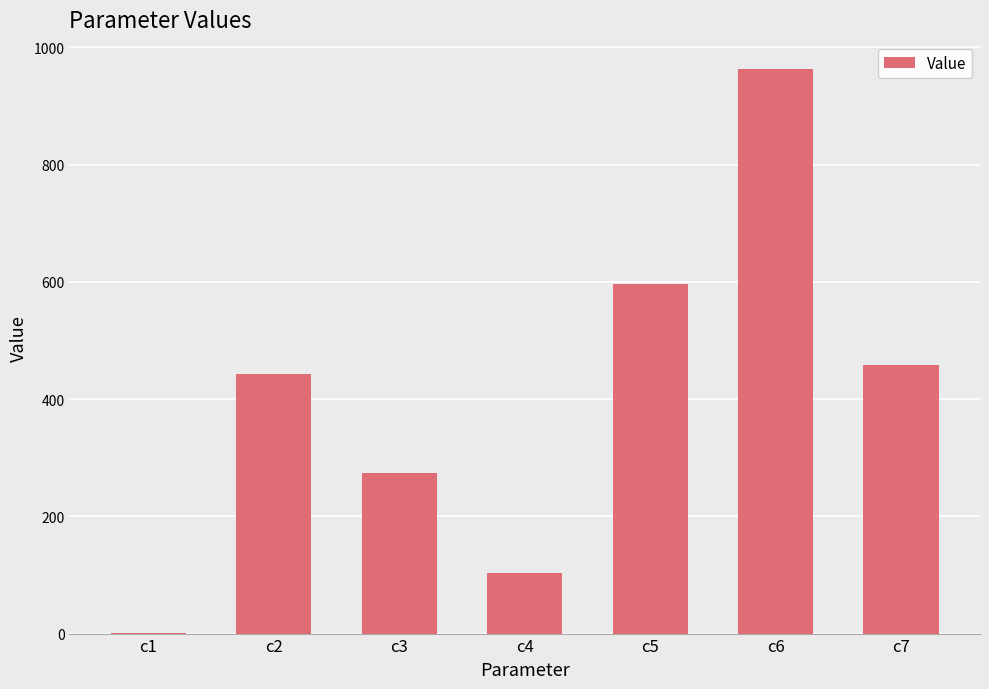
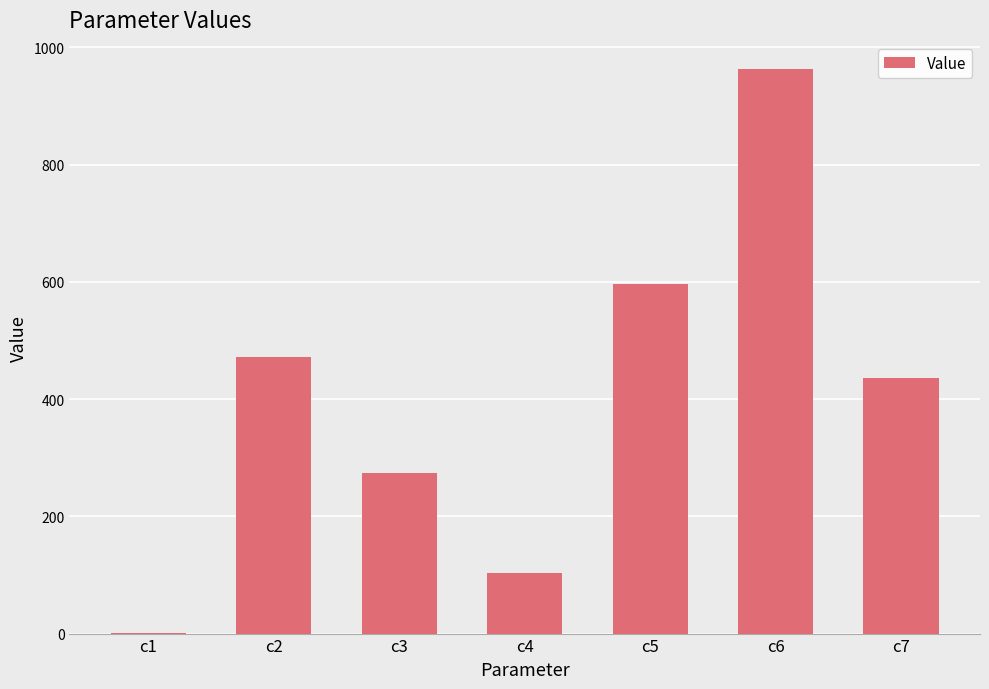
  {
-   "c2": 440,
+   "c2": 470,
    "c3": 270,
    "c4": 100,
    "c5": 600,
    "c6": 960,
-   "c7": 460
+   "c7": 440
  }
